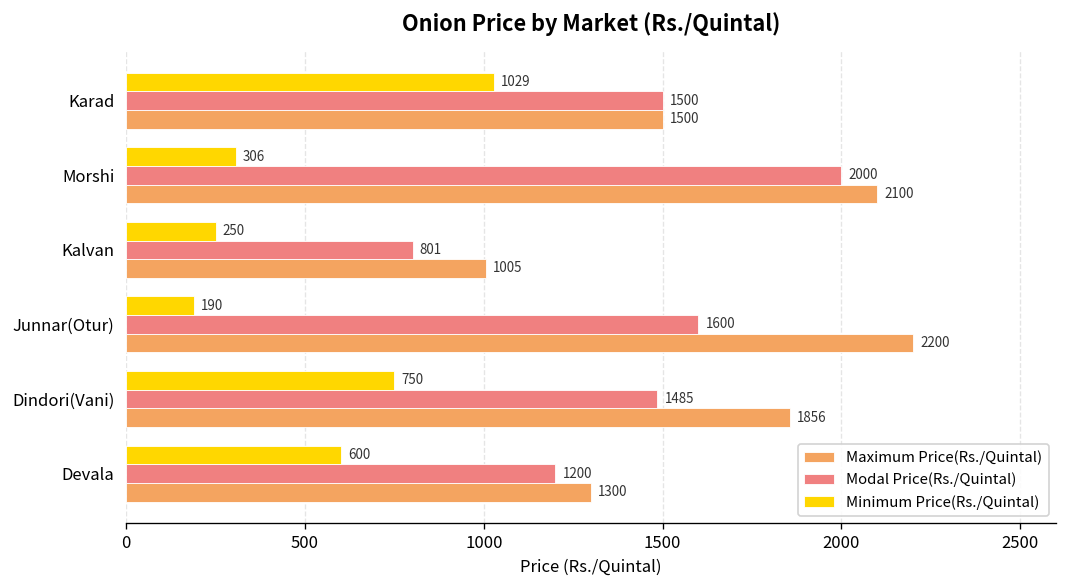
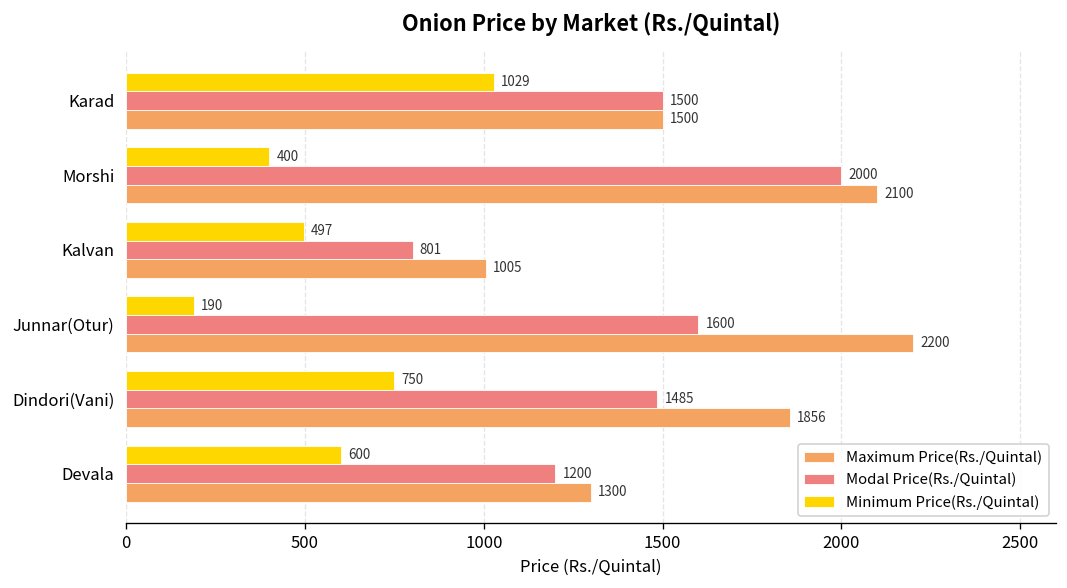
  {
    "Minimum Price(Rs./Quintal)": {
      "Karad": 1029,
-     "Morshi": 306,
-     "Kalvan": 250,
+     "Morshi": 400,
+     "Kalvan": 497,
      "Junnar(Otur)": 190,
      "Dindori(Vani)": 750,
      "Devala": 600
    }
  }
